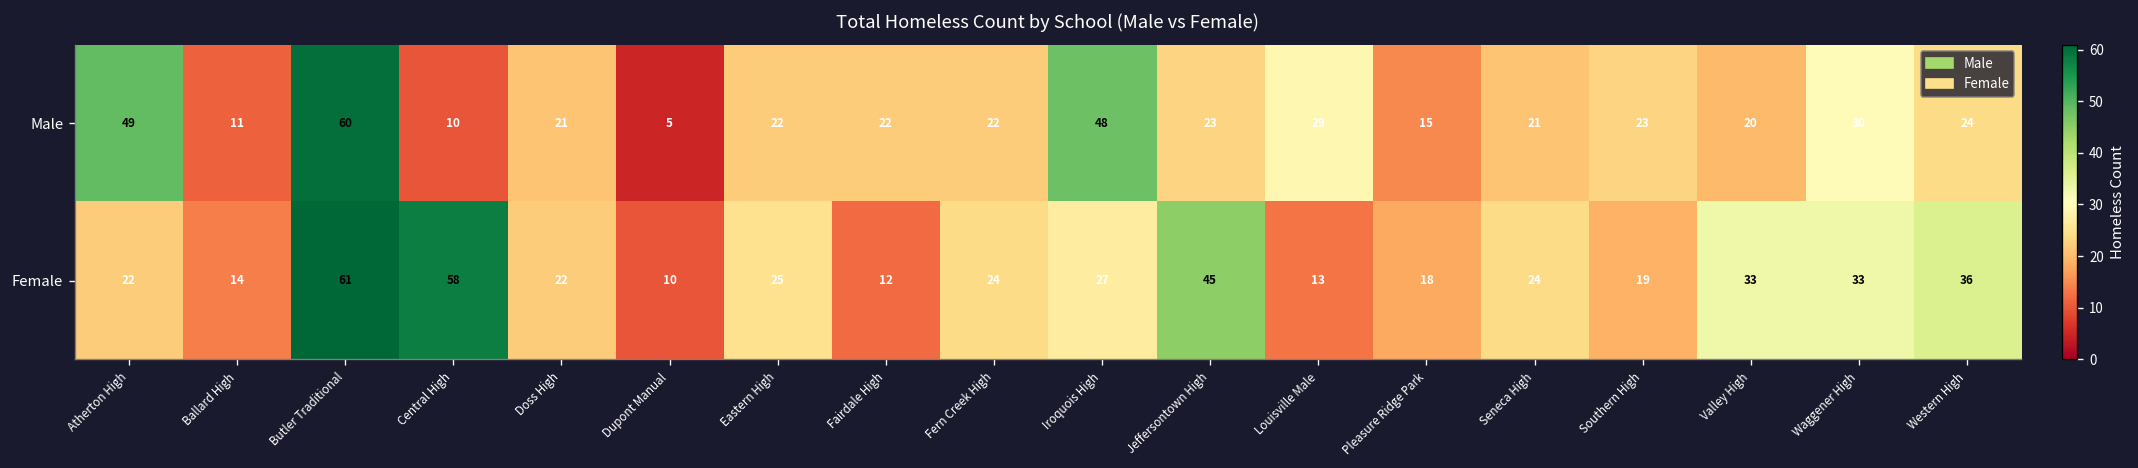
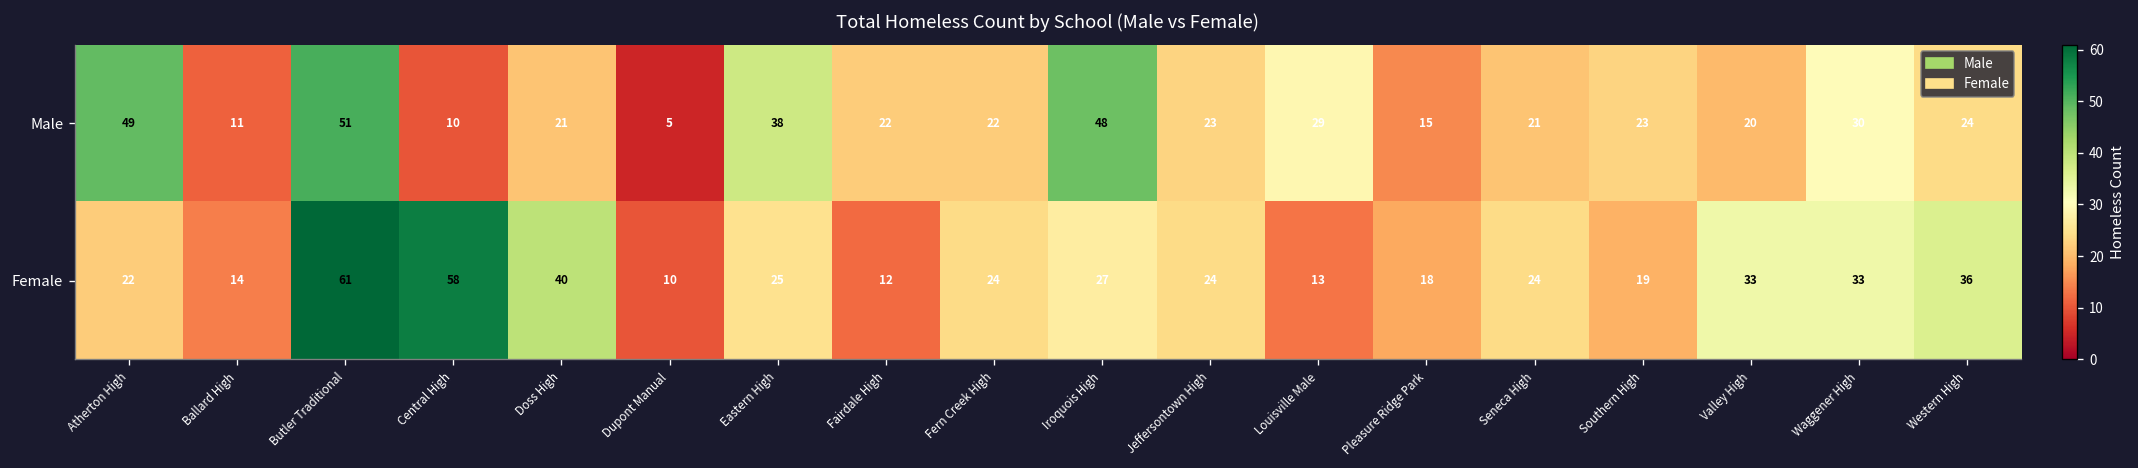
  {
    "Male": {
      "Atherton High": 49,
      "Ballard High": 11,
-     "Butler Traditional": 60,
+     "Butler Traditional": 51,
      "Central High": 10,
      "Doss High": 21,
      "Dupont Manual": 5,
-     "Eastern High": 22,
+     "Eastern High": 38,
      "Fairdale High": 22,
      "Fern Creek High": 22,
      "Iroquois High": 48,
      "Jeffersontown High": 23,
      "Louisville Male": 29,
      "Pleasure Ridge Park": 15,
      "Seneca High": 21,
      "Southern High": 23,
      "Valley High": 20,
      "Waggener High": 30,
      "Western High": 24
    },
    "Female": {
      "Atherton High": 22,
      "Ballard High": 14,
      "Butler Traditional": 61,
      "Central High": 58,
-     "Doss High": 22,
+     "Doss High": 40,
      "Dupont Manual": 10,
      "Eastern High": 25,
      "Fairdale High": 12,
      "Fern Creek High": 24,
      "Iroquois High": 27,
-     "Jeffersontown High": 45,
+     "Jeffersontown High": 24,
      "Louisville Male": 13,
      "Pleasure Ridge Park": 18,
      "Seneca High": 24,
      "Southern High": 19,
      "Valley High": 33,
      "Waggener High": 33,
      "Western High": 36
    }
  }
